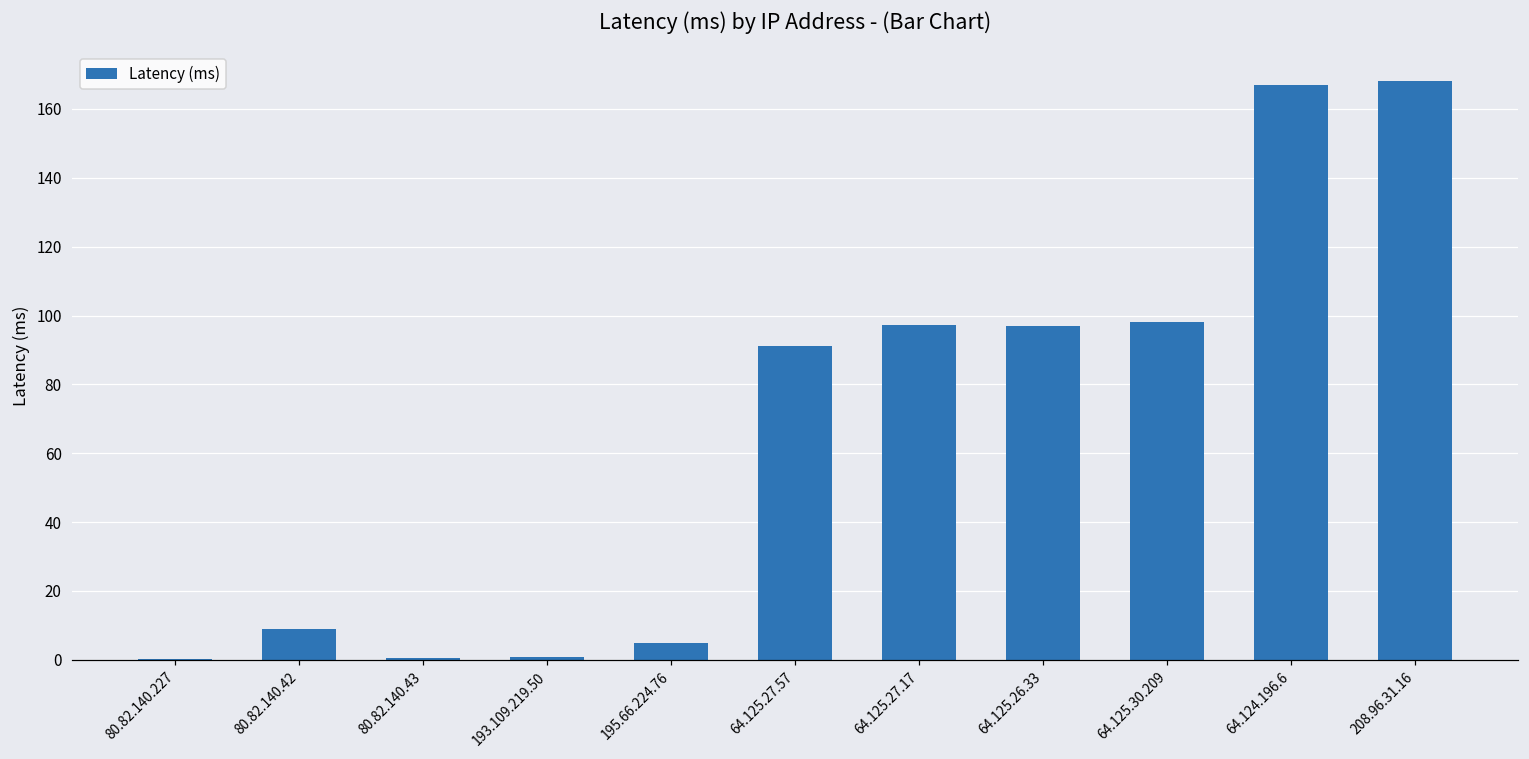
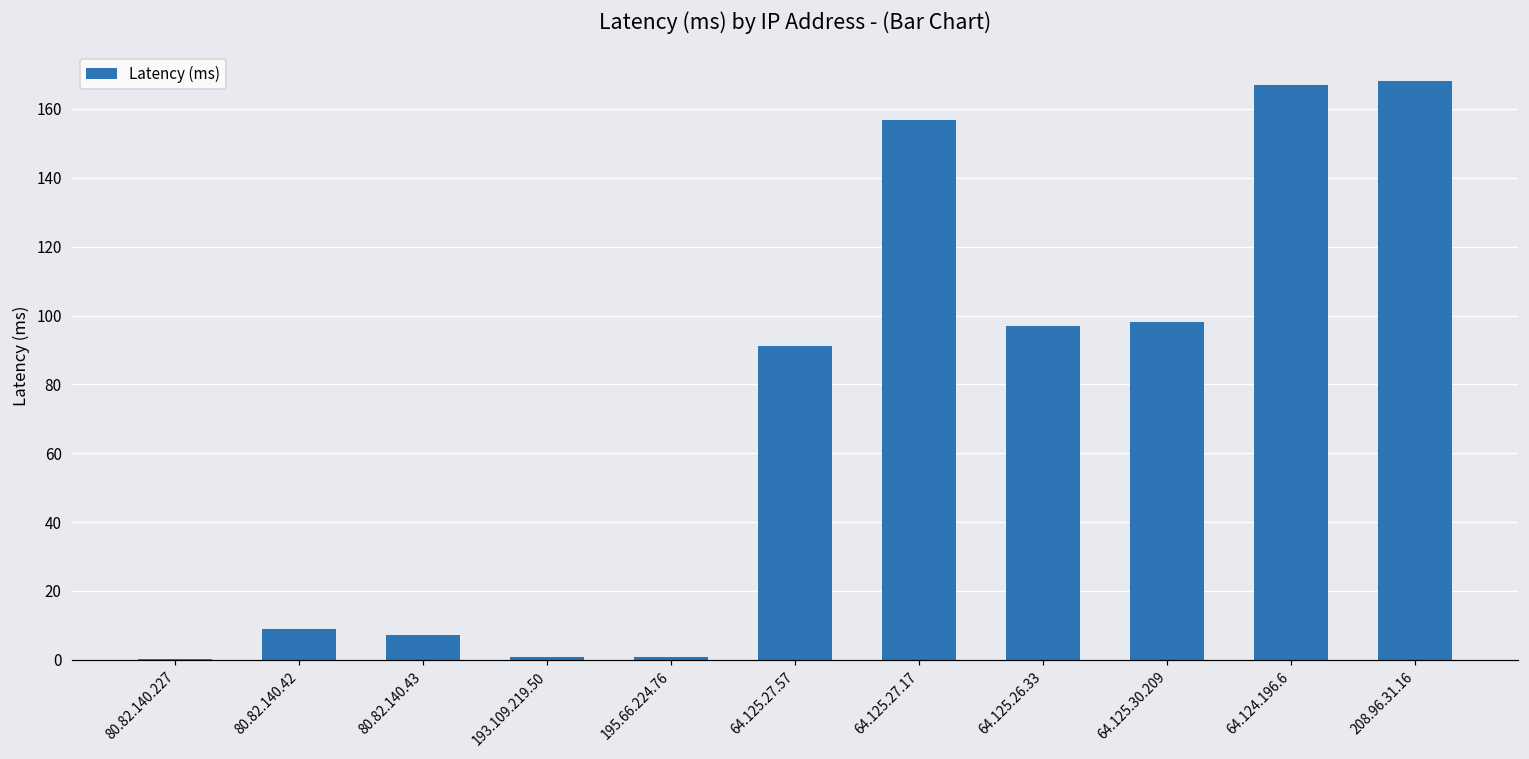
  {
    "80.82.140.42": 9,
-   "80.82.140.43": 0,
+   "80.82.140.43": 7,
    "193.109.219.50": 1,
-   "195.66.224.76": 5,
+   "195.66.224.76": 1,
    "64.125.27.57": 91,
-   "64.125.27.17": 97,
+   "64.125.27.17": 157,
    "64.125.26.33": 97,
    "64.125.30.209": 98,
    "64.124.196.6": 167,
    "208.96.31.16": 168
  }
